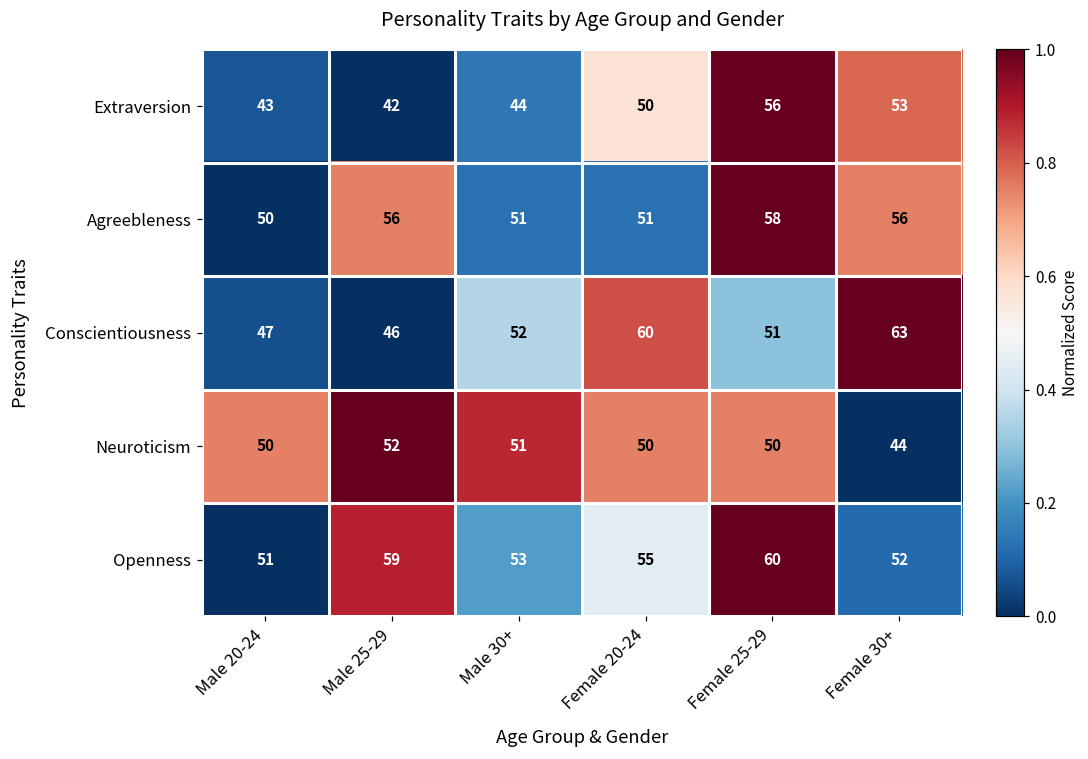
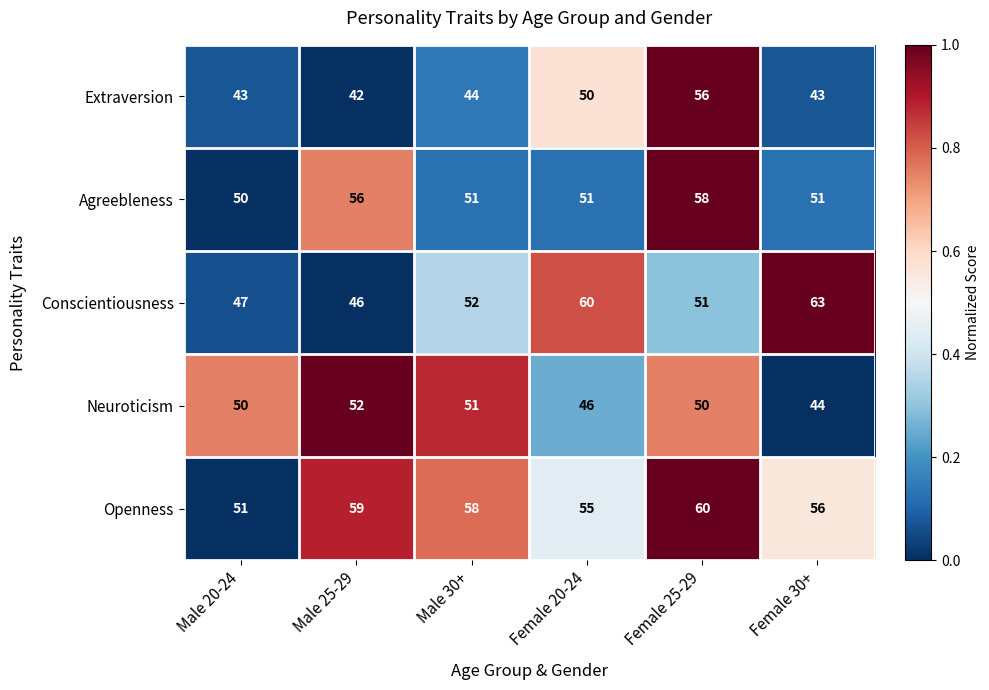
  {
    "Extraversion": {
      "Male 20-24": 43,
      "Male 25-29": 42,
      "Male 30+": 44,
      "Female 20-24": 50,
      "Female 25-29": 56,
-     "Female 30+": 53
+     "Female 30+": 43
    },
    "Agreebleness": {
      "Male 20-24": 50,
      "Male 25-29": 56,
      "Male 30+": 51,
      "Female 20-24": 51,
      "Female 25-29": 58,
-     "Female 30+": 56
+     "Female 30+": 51
    },
    "Conscientiousness": {
      "Male 20-24": 47,
      "Male 25-29": 46,
      "Male 30+": 52,
      "Female 20-24": 60,
      "Female 25-29": 51,
      "Female 30+": 63
    },
    "Neuroticism": {
      "Male 20-24": 50,
      "Male 25-29": 52,
      "Male 30+": 51,
-     "Female 20-24": 50,
+     "Female 20-24": 46,
      "Female 25-29": 50,
      "Female 30+": 44
    },
    "Openness": {
      "Male 20-24": 51,
      "Male 25-29": 59,
-     "Male 30+": 53,
+     "Male 30+": 58,
      "Female 20-24": 55,
      "Female 25-29": 60,
-     "Female 30+": 52
+     "Female 30+": 56
    }
  }
